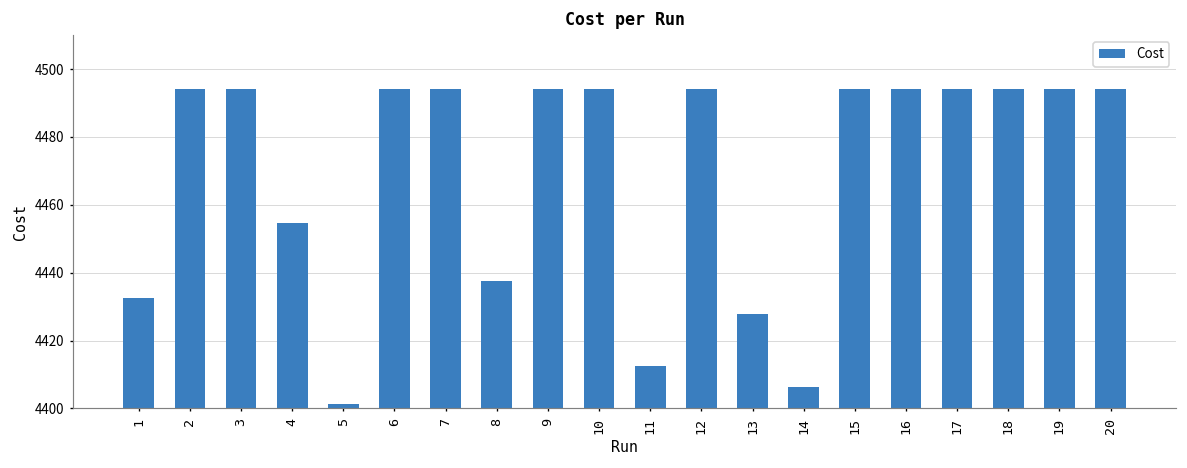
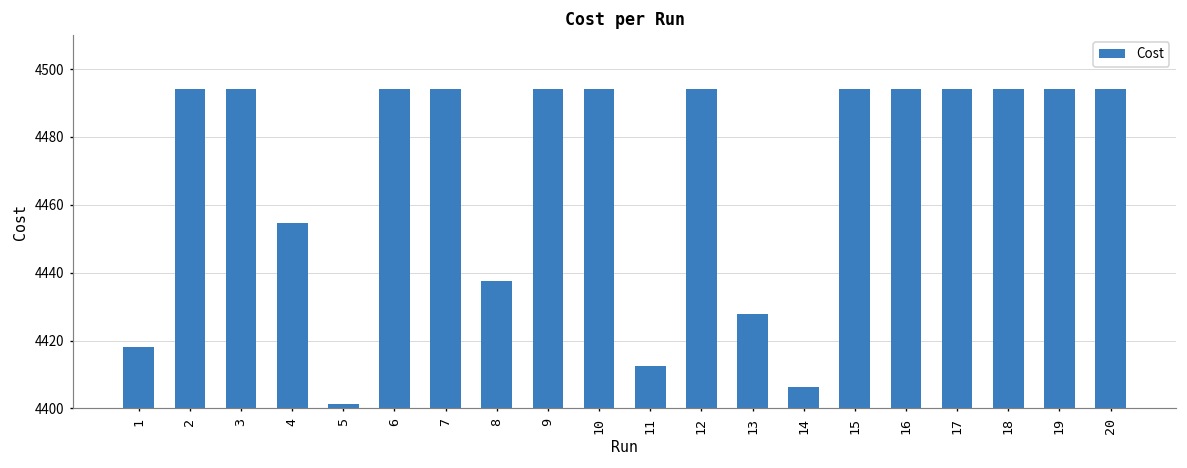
  {
-   "1": 4432,
+   "1": 4418,
    "2": 4494,
    "3": 4494,
    "4": 4455,
    "5": 4401,
    "6": 4494,
    "7": 4494,
    "8": 4438,
    "9": 4494,
    "10": 4494,
    "11": 4413,
    "12": 4494,
    "13": 4428,
    "14": 4406,
    "15": 4494,
    "16": 4494,
    "17": 4494,
    "18": 4494,
    "19": 4494,
    "20": 4494
  }
